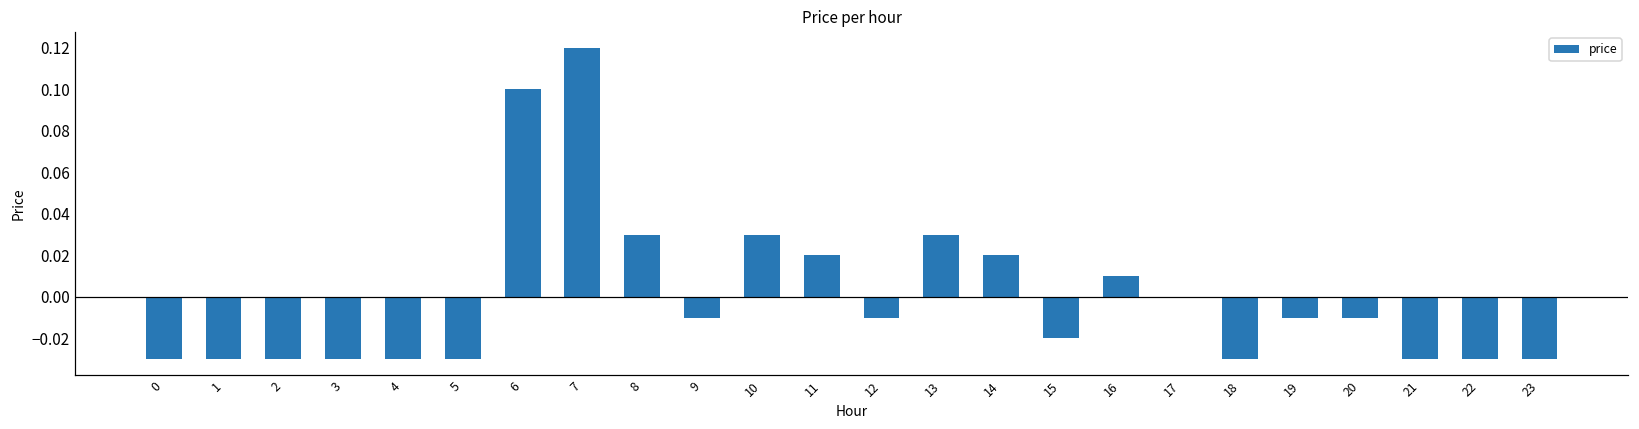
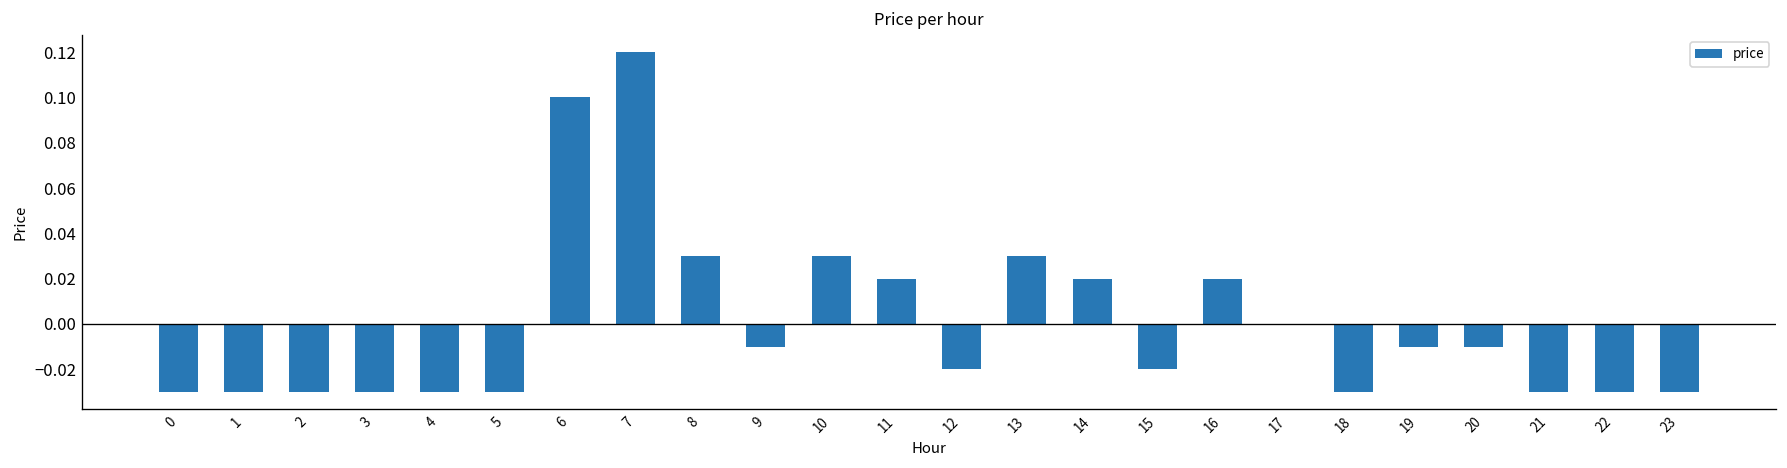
  {
    "0": -0.03,
    "1": -0.03,
    "2": -0.03,
    "3": -0.03,
    "4": -0.03,
    "5": -0.03,
    "6": 0.10,
    "7": 0.12,
    "8": 0.03,
    "9": -0.01,
    "10": 0.03,
    "11": 0.02,
-   "12": -0.01,
+   "12": -0.02,
    "13": 0.03,
    "14": 0.02,
    "15": -0.02,
-   "16": 0.01,
+   "16": 0.02,
    "17": 0.00,
    "18": -0.03,
    "19": -0.01,
    "20": -0.01,
    "21": -0.03,
    "22": -0.03,
    "23": -0.03
  }
